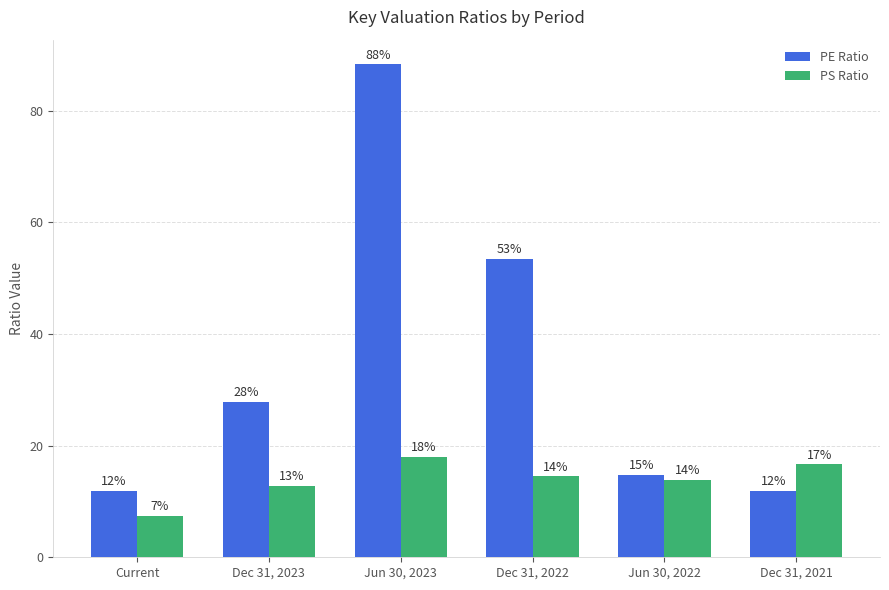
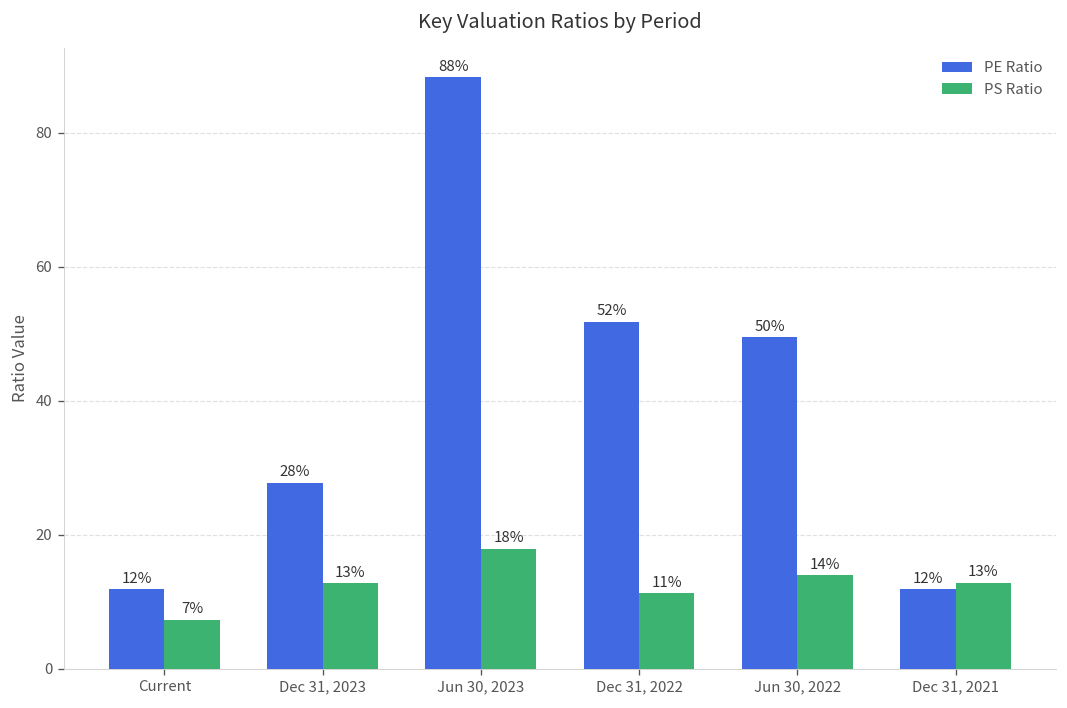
  {
    "PE Ratio": {
      "Current": "12%",
      "Dec 31, 2023": "28%",
      "Jun 30, 2023": "88%",
-     "Dec 31, 2022": "53%",
-     "Jun 30, 2022": "15%",
+     "Dec 31, 2022": "52%",
+     "Jun 30, 2022": "50%",
      "Dec 31, 2021": "12%"
    },
    "PS Ratio": {
      "Current": "7%",
      "Dec 31, 2023": "13%",
      "Jun 30, 2023": "18%",
-     "Dec 31, 2022": "14%",
+     "Dec 31, 2022": "11%",
      "Jun 30, 2022": "14%",
-     "Dec 31, 2021": "17%"
+     "Dec 31, 2021": "13%"
    }
  }
